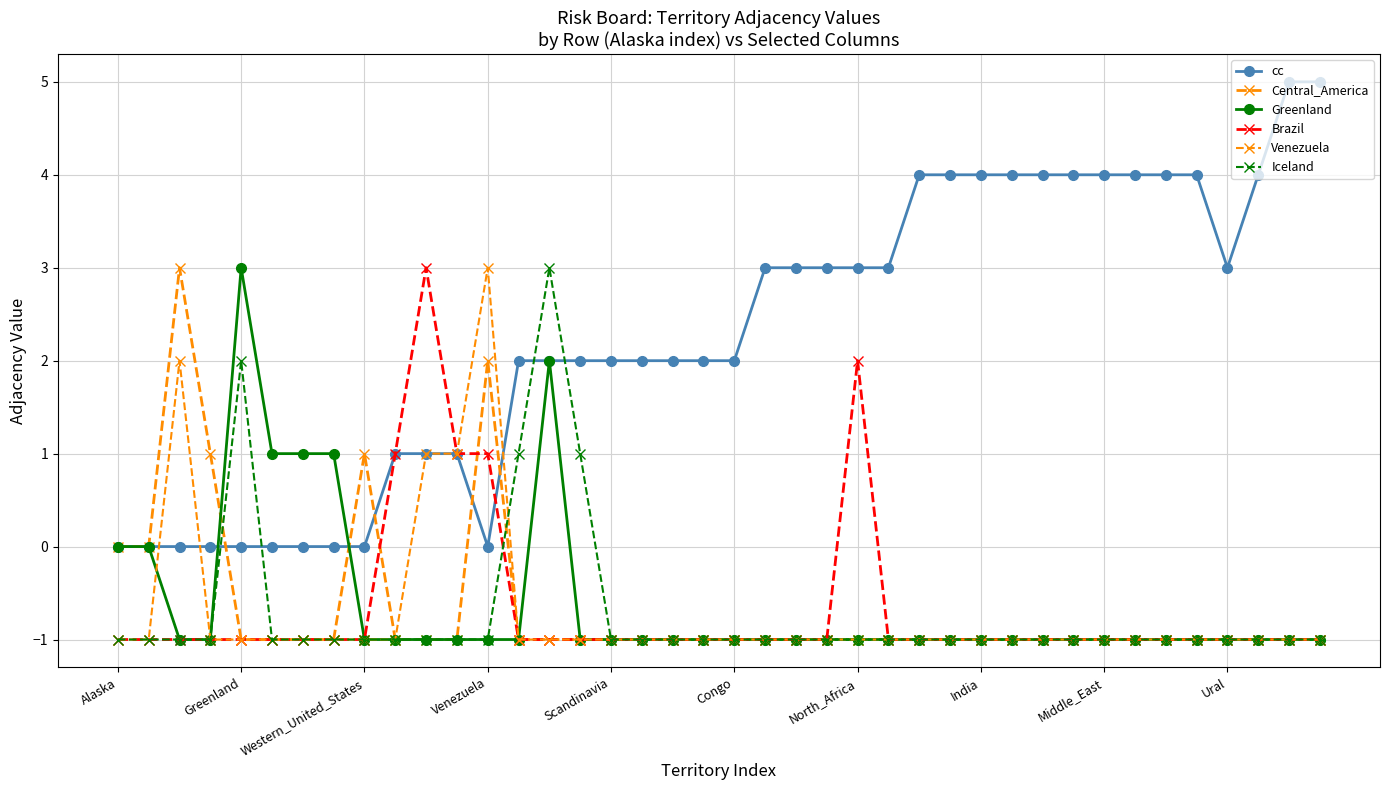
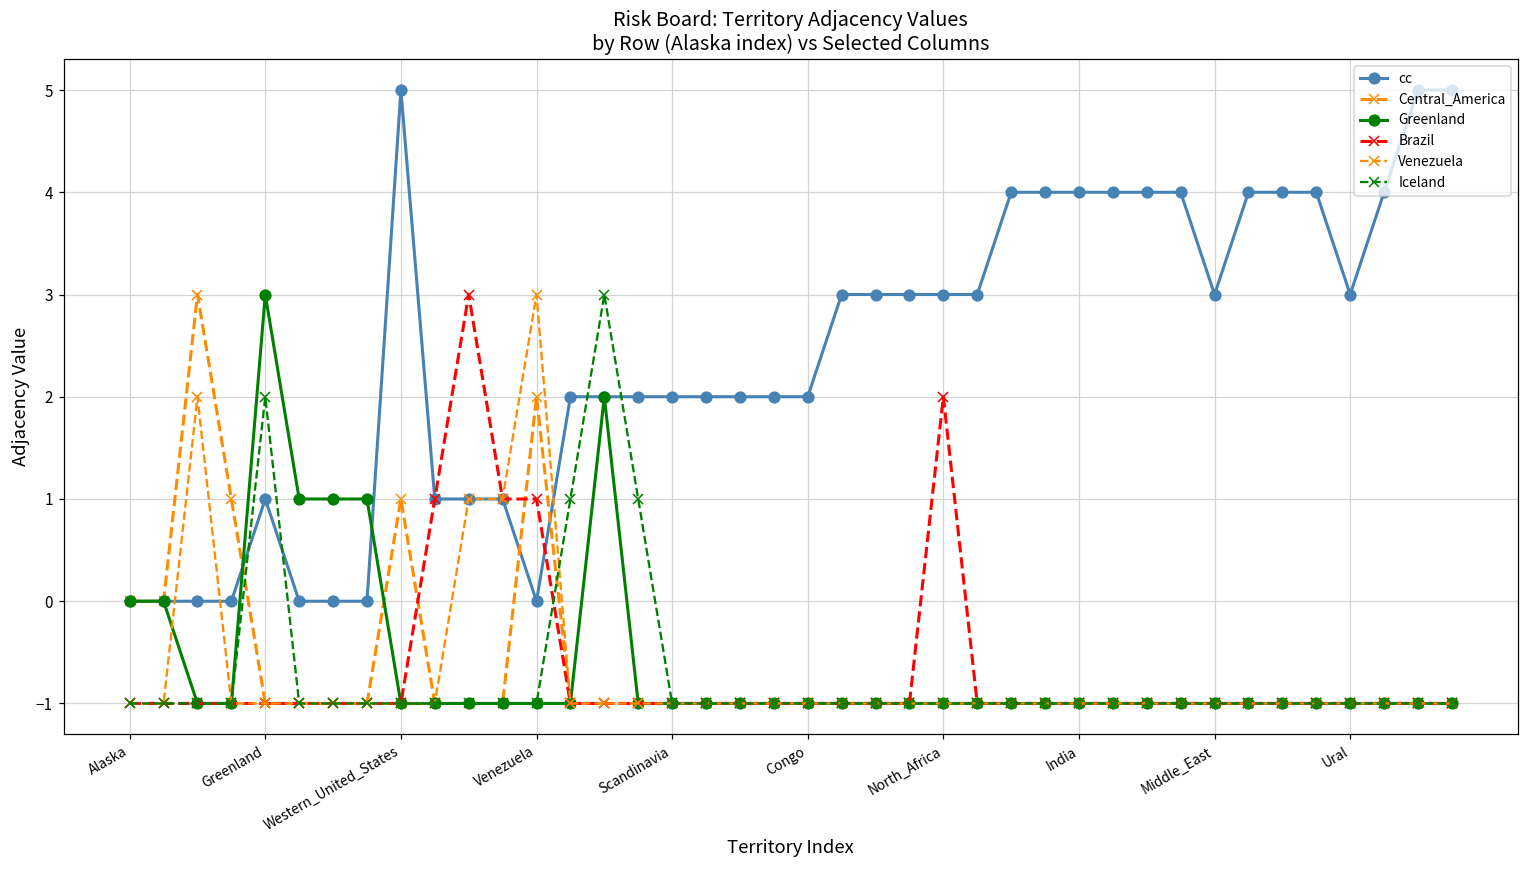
  {
    "cc": {
-     "Greenland": 0,
-     "Western_United_States": 0,
+     "Greenland": 1,
+     "Western_United_States": 5,
      "Venezuela": 0,
      "Scandinavia": 2,
      "Congo": 2,
      "North_Africa": 3,
      "India": 4,
-     "Middle_East": 4,
+     "Middle_East": 3,
      "Ural": 3
    },
    "Brazil": {
      "Venezuela": 1,
      "North_Africa": 2
    }
  }
